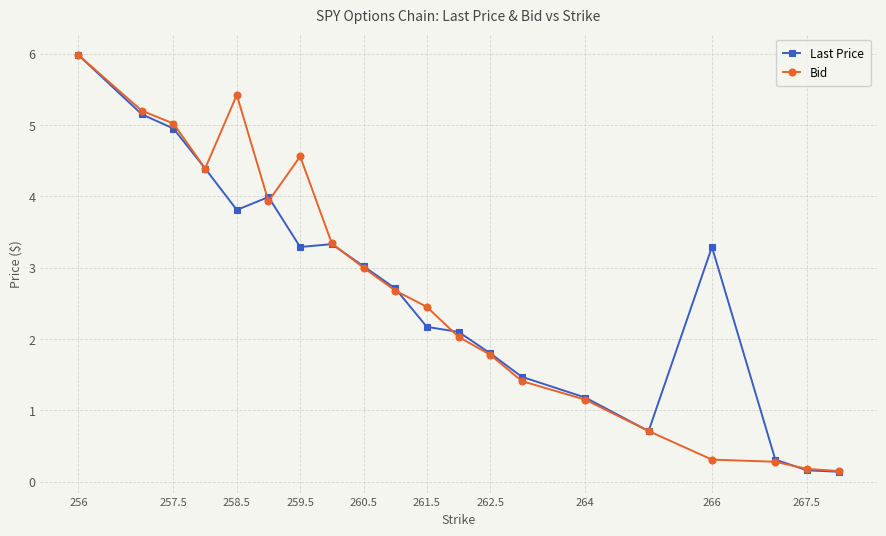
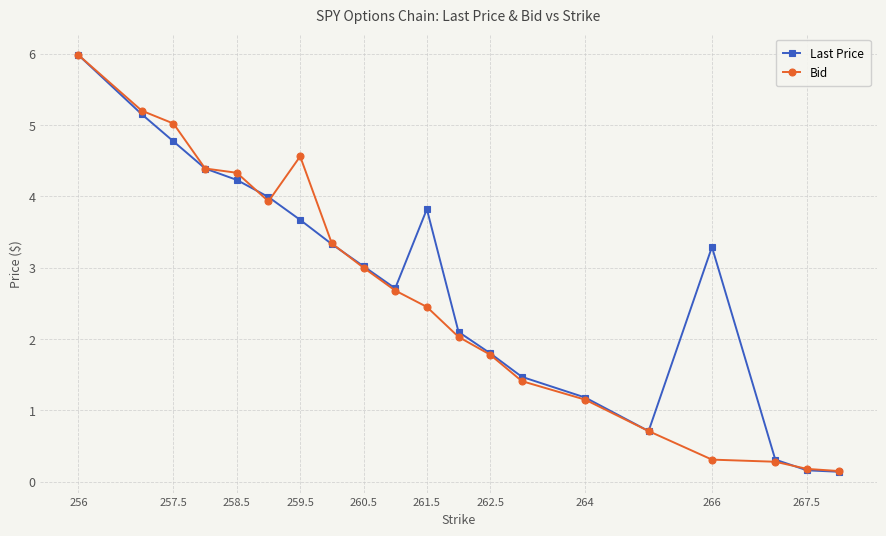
  {
    "Last Price": {
-     "257.5": 5.0,
-     "258.5": 3.8,
-     "259.5": 3.3,
-     "261.5": 2.2,
+     "257.5": 4.8,
+     "258.5": 4.2,
+     "259.5": 3.7,
+     "261.5": 3.8,
      "266": 3.3
    },
    "Bid": {
      "257.5": 5.0,
-     "258.5": 5.4,
+     "258.5": 4.3,
      "259.5": 4.6,
      "261.5": 2.5,
      "266": 0.3
    }
  }
